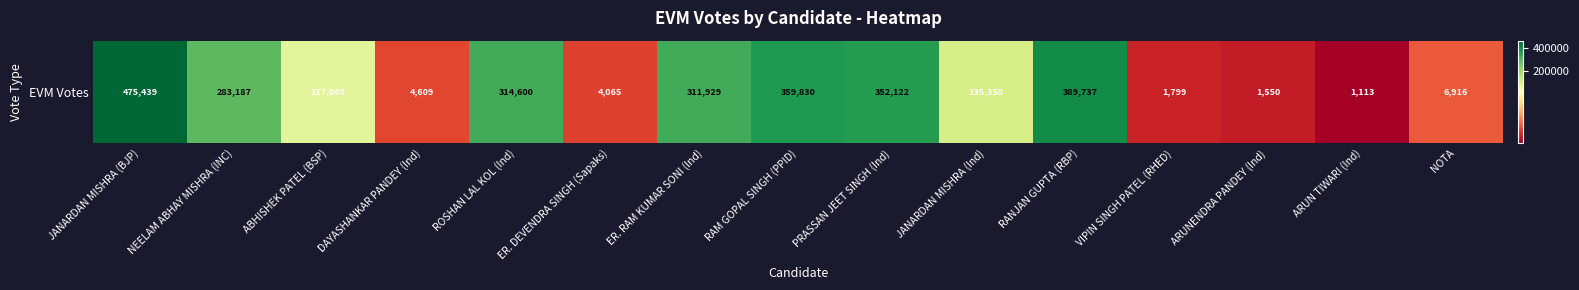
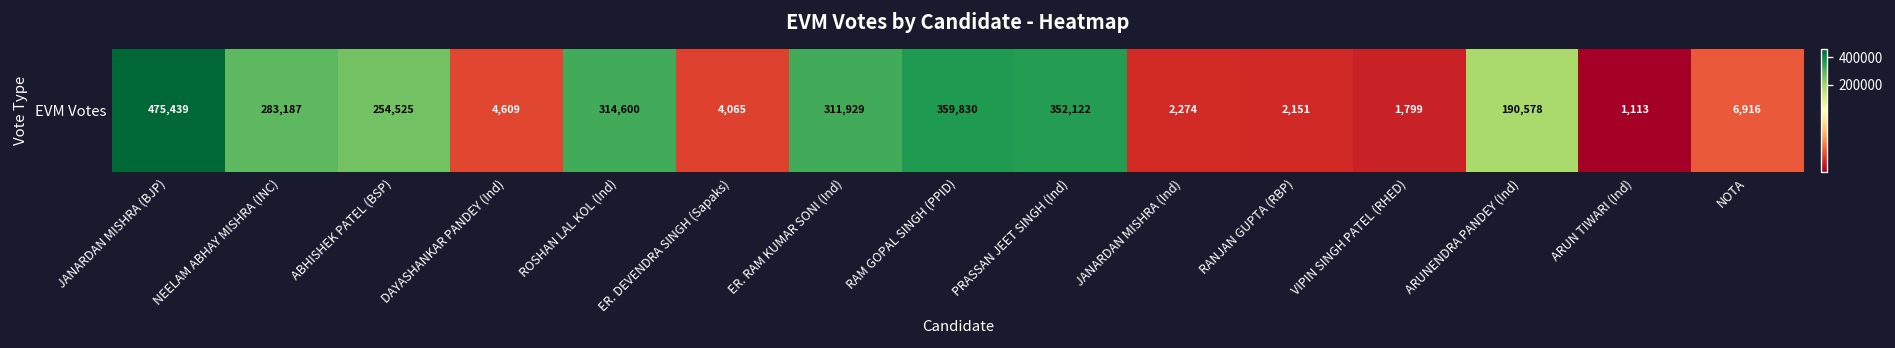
  {
    "EVM Votes": {
      "JANARDAN MISHRA (BJP)": "475,439",
      "NEELAM ABHAY MISHRA (INC)": "283,187",
-     "ABHISHEK PATEL (BSP)": "117,089",
+     "ABHISHEK PATEL (BSP)": "254,525",
      "DAYASHANKAR PANDEY (Ind)": "4,609",
      "ROSHAN LAL KOL (Ind)": "314,600",
      "ER. DEVENDRA SINGH (Sapaks)": "4,065",
      "ER. RAM KUMAR SONI (Ind)": "311,929",
      "RAM GOPAL SINGH (PPID)": "359,830",
      "PRASSAN JEET SINGH (Ind)": "352,122",
-     "JANARDAN MISHRA (Ind)": "135,358",
-     "RANJAN GUPTA (RBP)": "389,737",
+     "JANARDAN MISHRA (Ind)": "2,274",
+     "RANJAN GUPTA (RBP)": "2,151",
      "VIPIN SINGH PATEL (RHED)": "1,799",
-     "ARUNENDRA PANDEY (Ind)": "1,550",
+     "ARUNENDRA PANDEY (Ind)": "190,578",
      "ARUN TIWARI (Ind)": "1,113",
      "NOTA": "6,916"
    }
  }
